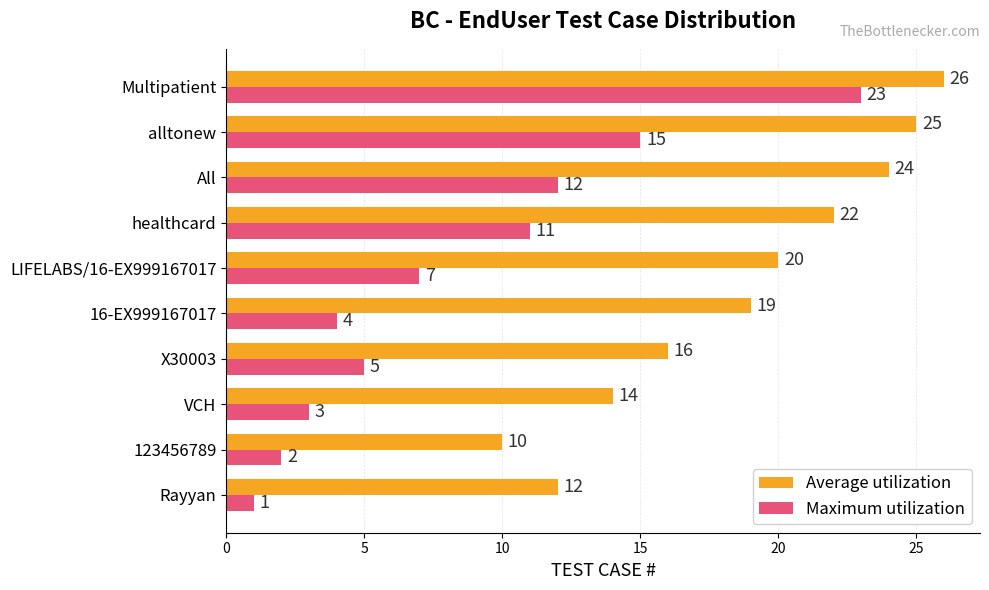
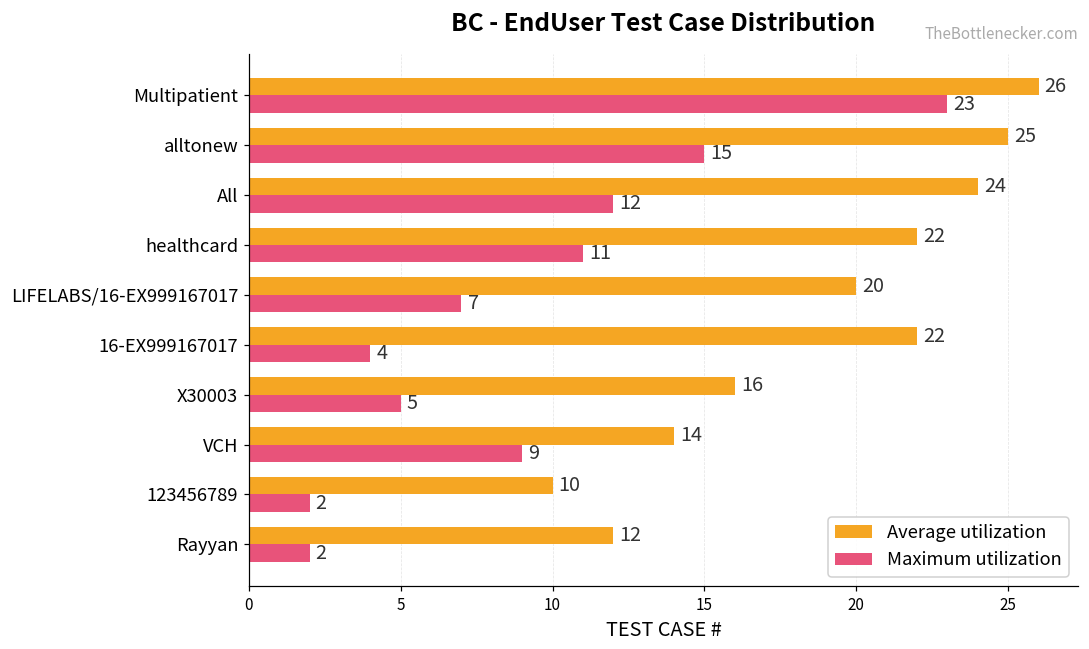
  {
    "Average utilization": {
      "Multipatient": 26,
      "alltonew": 25,
      "All": 24,
      "healthcard": 22,
      "LIFELABS/16-EX999167017": 20,
-     "16-EX999167017": 19,
+     "16-EX999167017": 22,
      "X30003": 16,
      "VCH": 14,
      "123456789": 10,
      "Rayyan": 12
    },
    "Maximum utilization": {
      "Multipatient": 23,
      "alltonew": 15,
      "All": 12,
      "healthcard": 11,
      "LIFELABS/16-EX999167017": 7,
      "16-EX999167017": 4,
      "X30003": 5,
-     "VCH": 3,
+     "VCH": 9,
      "123456789": 2,
-     "Rayyan": 1
+     "Rayyan": 2
    }
  }
